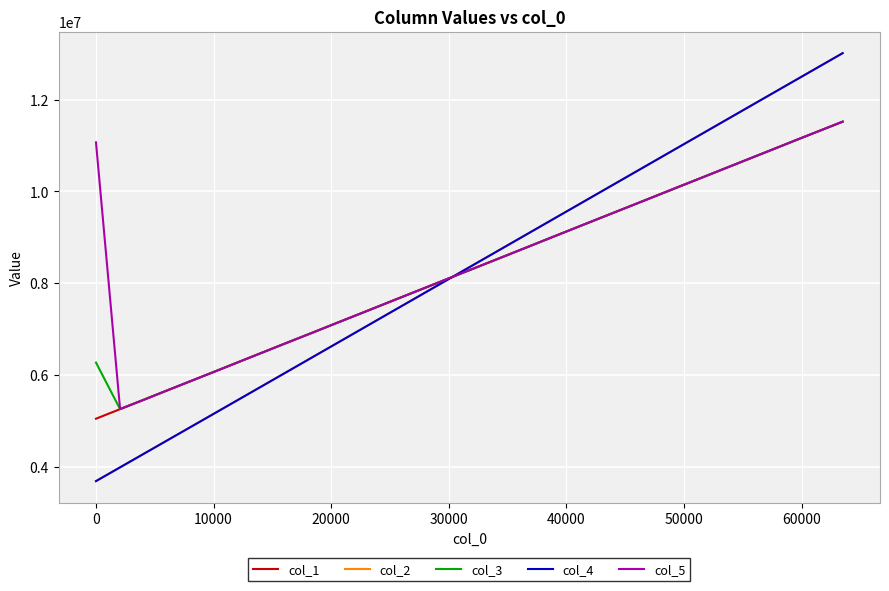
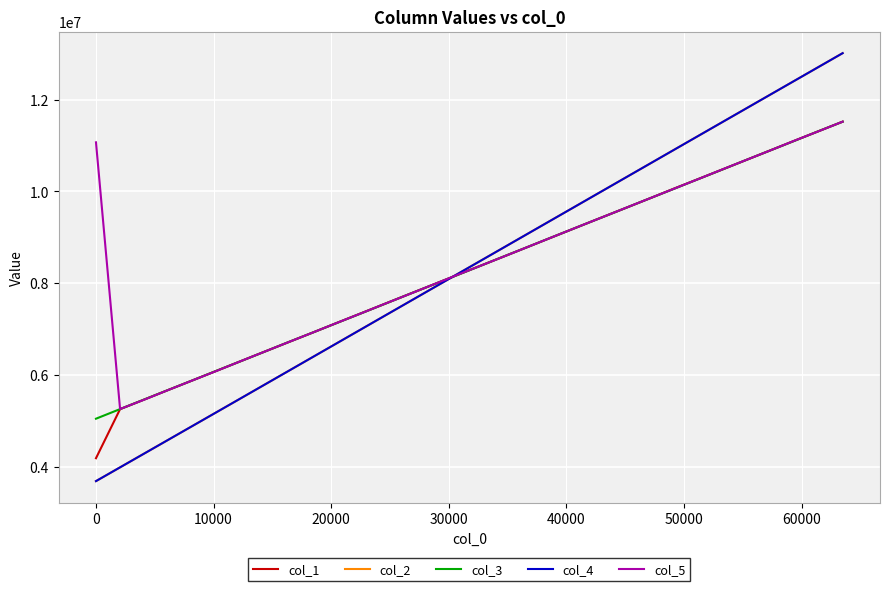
  {
    "col_1": {
-     "0": 5000000
+     "0": 4200000
    },
    "col_4": {
      "0": 3700000
    },
    "col_3": {
-     "0": 6300000
+     "0": 5000000
    },
    "col_5": {
      "0": 11100000
    }
  }
